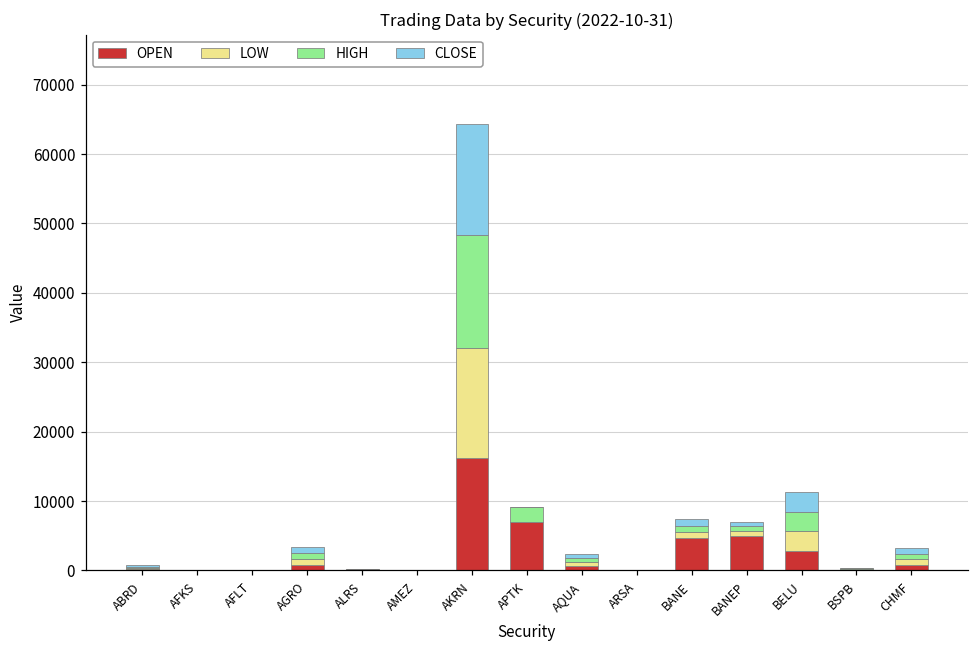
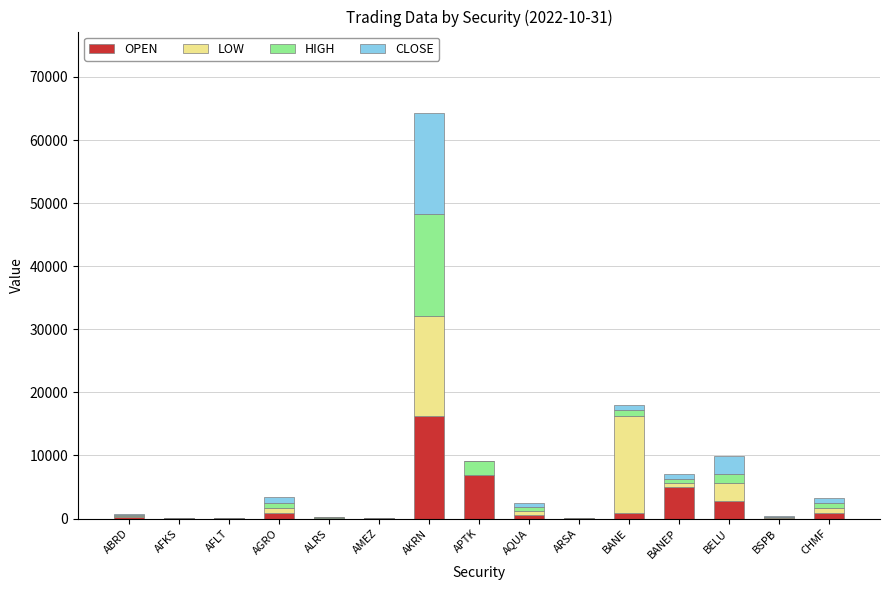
  {
    "OPEN": {
      "AGRO": 1000,
      "AKRN": 16000,
      "APTK": 7000,
      "AQUA": 1000,
-     "BANE": 5000,
+     "BANE": 1000,
      "BANEP": 5000,
      "BELU": 3000,
      "CHMF": 1000
    },
    "LOW": {
      "AGRO": 1000,
      "AKRN": 16000,
      "AQUA": 1000,
-     "BANE": 1000,
+     "BANE": 15000,
      "BANEP": 1000,
      "BELU": 3000,
      "CHMF": 1000
    },
    "HIGH": {
      "AGRO": 1000,
      "AKRN": 16000,
      "APTK": 2000,
      "AQUA": 1000,
      "BANE": 1000,
      "BANEP": 1000,
-     "BELU": 3000,
+     "BELU": 1000,
      "CHMF": 1000
    },
    "CLOSE": {
      "AGRO": 1000,
      "AKRN": 16000,
      "AQUA": 1000,
      "BANE": 1000,
      "BANEP": 1000,
      "BELU": 3000,
      "CHMF": 1000
    }
  }
